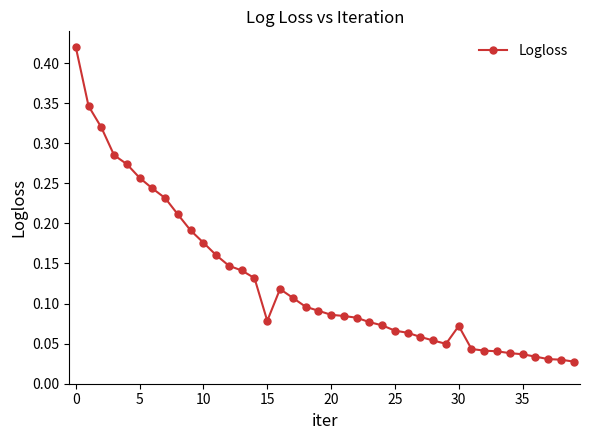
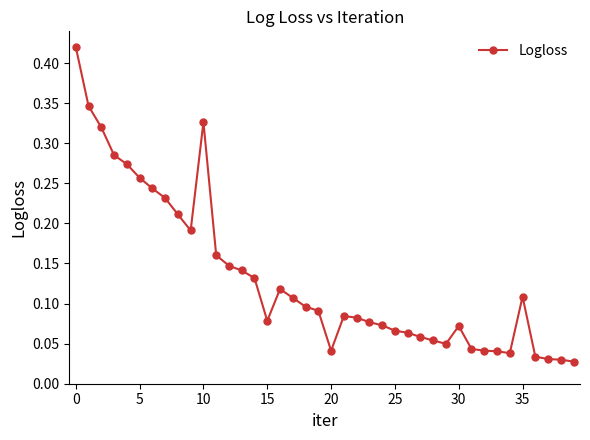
  {
    "0": 0.42,
    "5": 0.26,
-   "10": 0.18,
+   "10": 0.33,
    "15": 0.08,
-   "20": 0.09,
+   "20": 0.04,
    "25": 0.07,
    "30": 0.07,
-   "35": 0.04
+   "35": 0.11
  }
